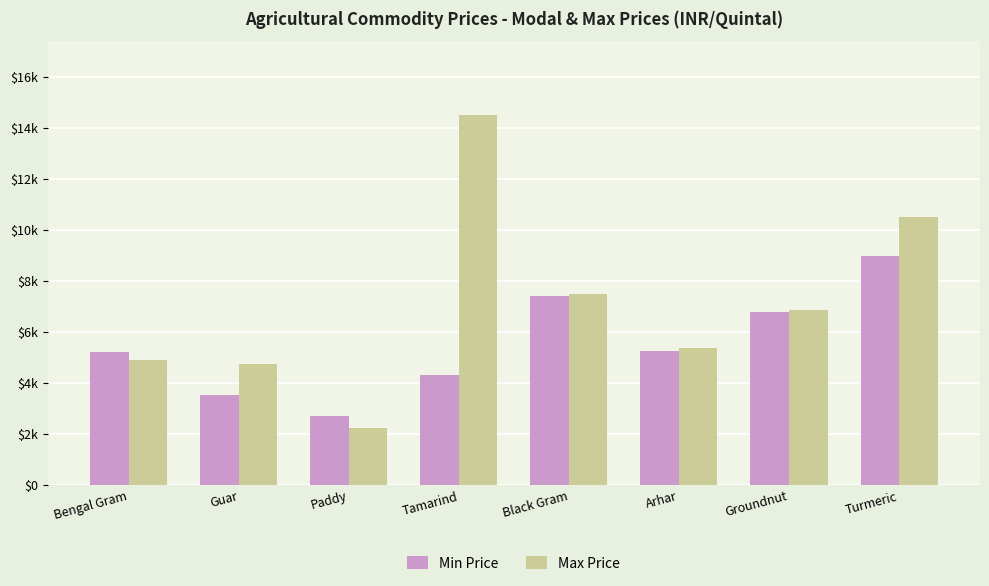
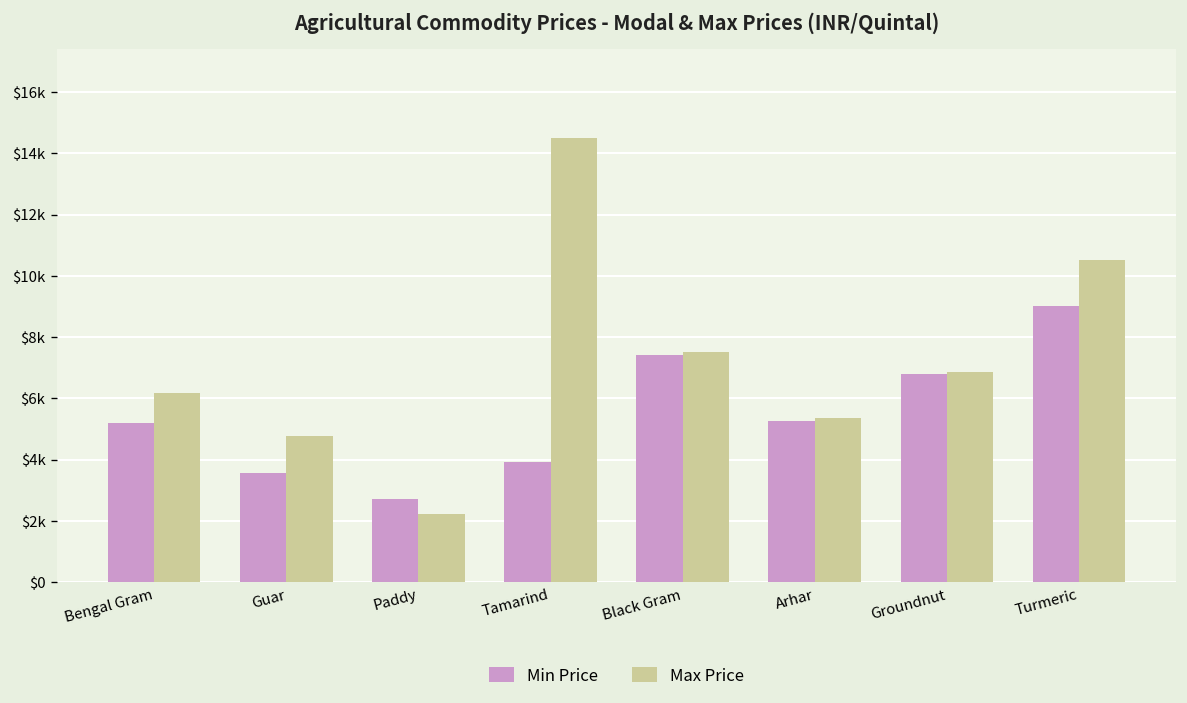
  {
    "Min Price": {
      "Bengal Gram": "$5200",
      "Guar": "$3600",
      "Paddy": "$2700",
-     "Tamarind": "$4300",
+     "Tamarind": "$3900",
      "Black Gram": "$7400",
      "Arhar": "$5300",
      "Groundnut": "$6800",
      "Turmeric": "$9000"
    },
    "Max Price": {
-     "Bengal Gram": "$4900",
+     "Bengal Gram": "$6200",
      "Guar": "$4800",
      "Paddy": "$2200",
      "Tamarind": "$14500",
      "Black Gram": "$7500",
      "Arhar": "$5400",
      "Groundnut": "$6900",
      "Turmeric": "$10500"
    }
  }
